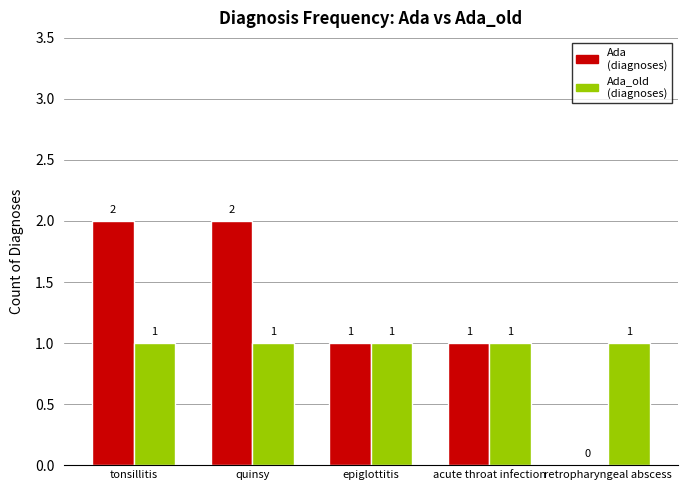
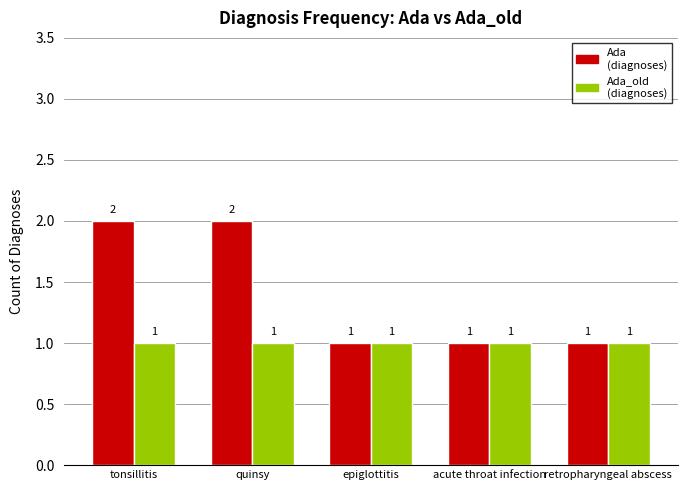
  {
    "Ada (diagnoses)": {
      "tonsillitis": 2,
      "quinsy": 2,
      "epiglottitis": 1,
      "acute throat infection": 1,
-     "retropharyngeal abscess": 0
+     "retropharyngeal abscess": 1
    },
    "Ada_old (diagnoses)": {
      "tonsillitis": 1,
      "quinsy": 1,
      "epiglottitis": 1,
      "acute throat infection": 1,
      "retropharyngeal abscess": 1
    }
  }
